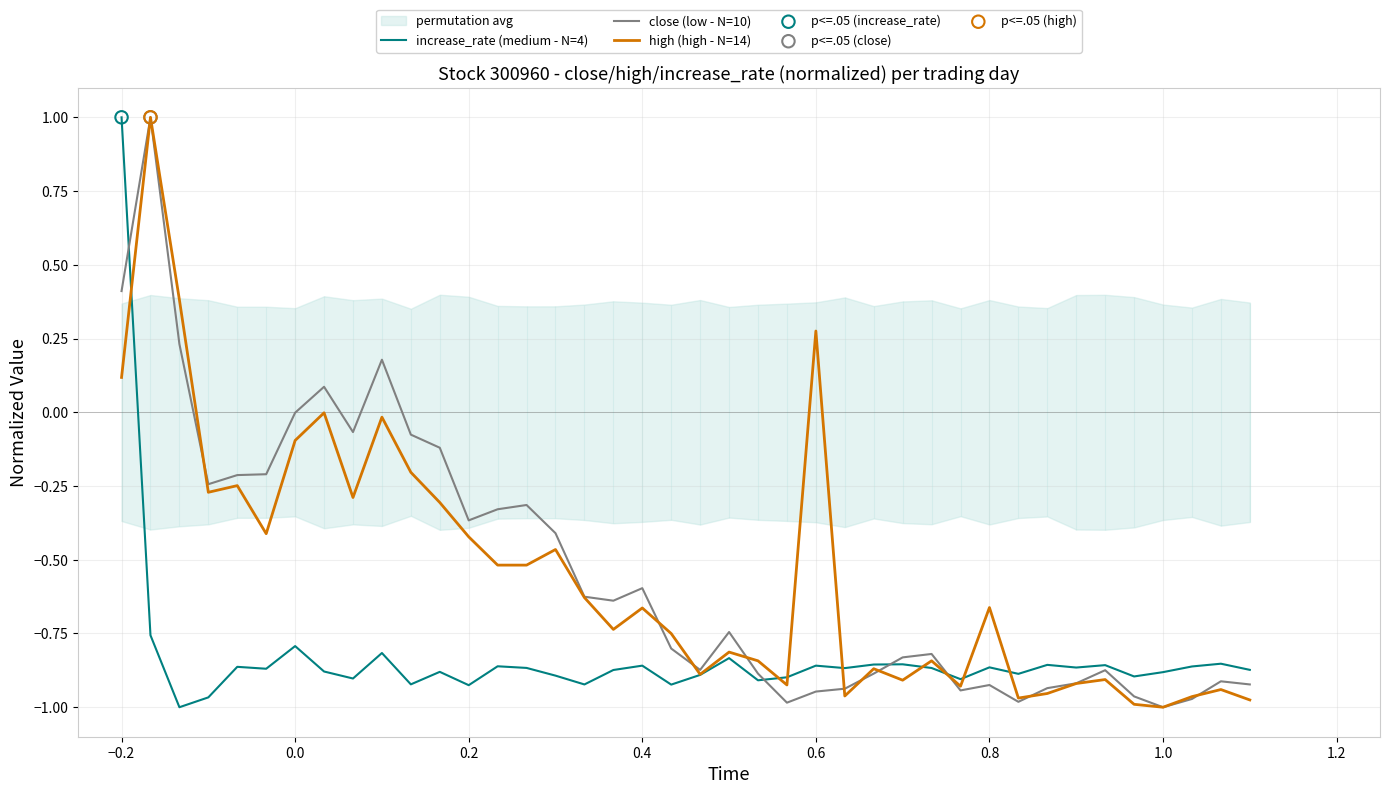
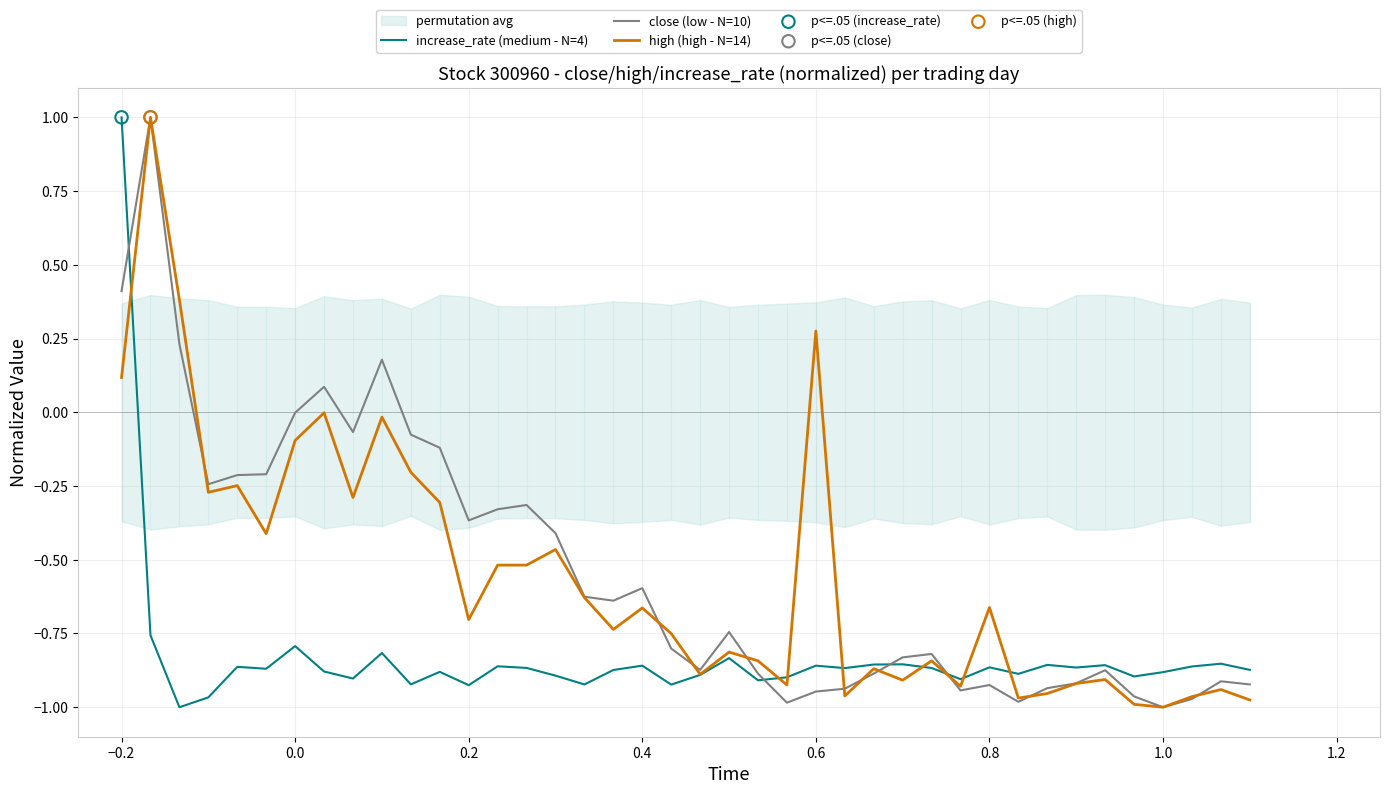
  {
    "increase_rate (medium - N=4)": {
      "0.0": -0.79,
      "0.2": -0.93,
      "0.4": -0.86,
      "0.6": -0.86,
      "0.8": -0.86,
      "1.0": -0.88
    },
    "close (low - N=10)": {
      "−0.2": 0.41,
      "0.0": 0.00,
      "0.2": -0.37,
      "0.4": -0.60,
      "0.6": -0.95,
      "0.8": -0.92
    },
    "high (high - N=14)": {
      "−0.2": 0.12,
      "0.0": -0.10,
-     "0.2": -0.42,
+     "0.2": -0.70,
      "0.4": -0.66,
      "0.6": 0.28,
      "0.8": -0.66
    }
  }
